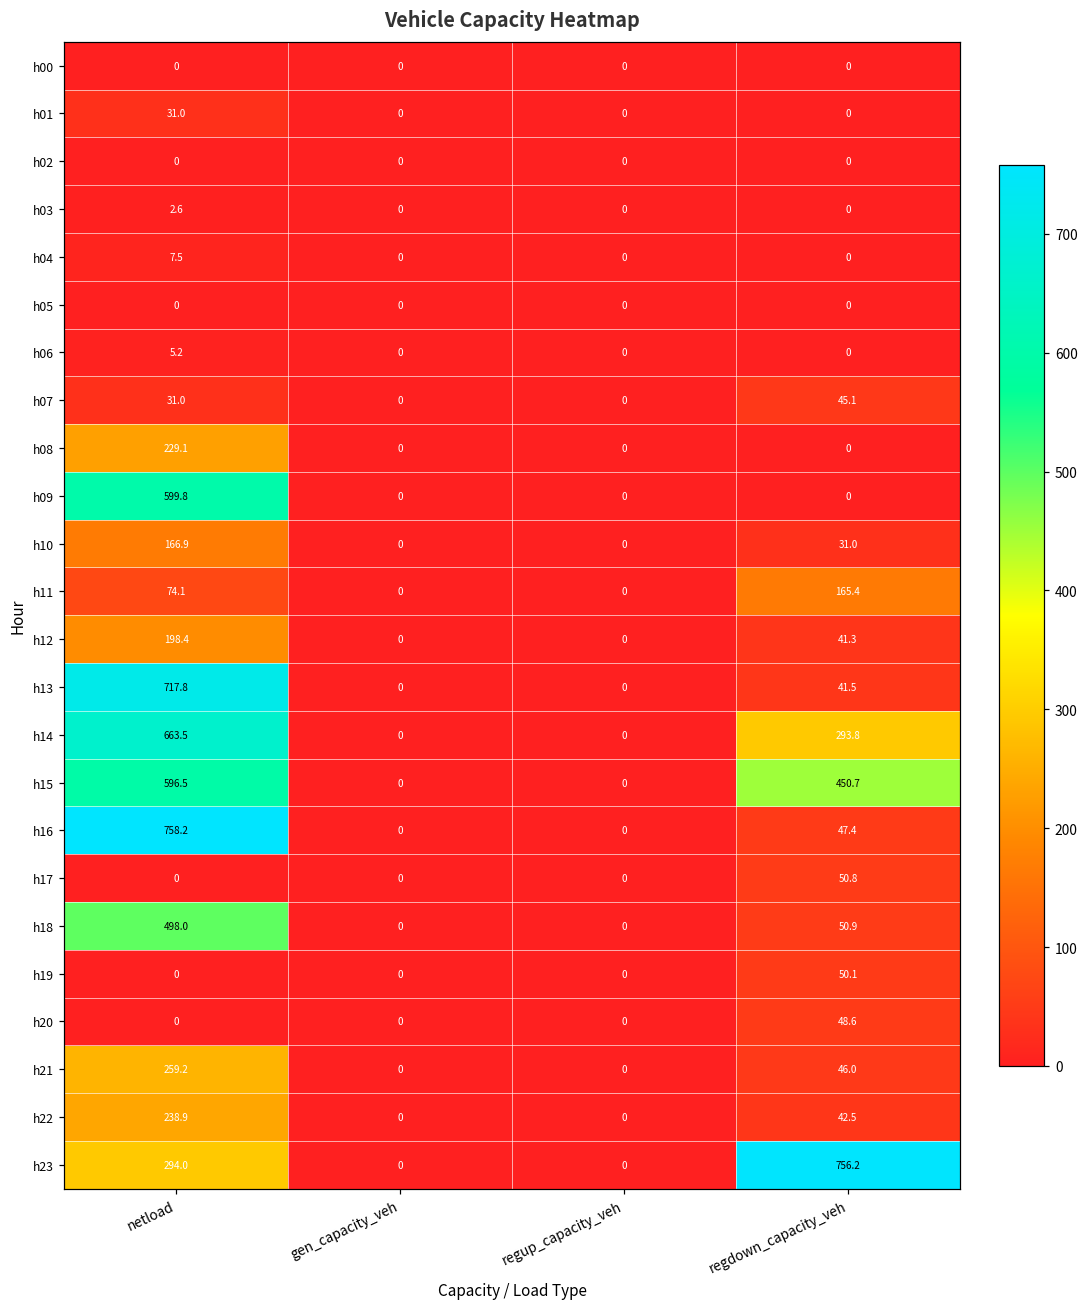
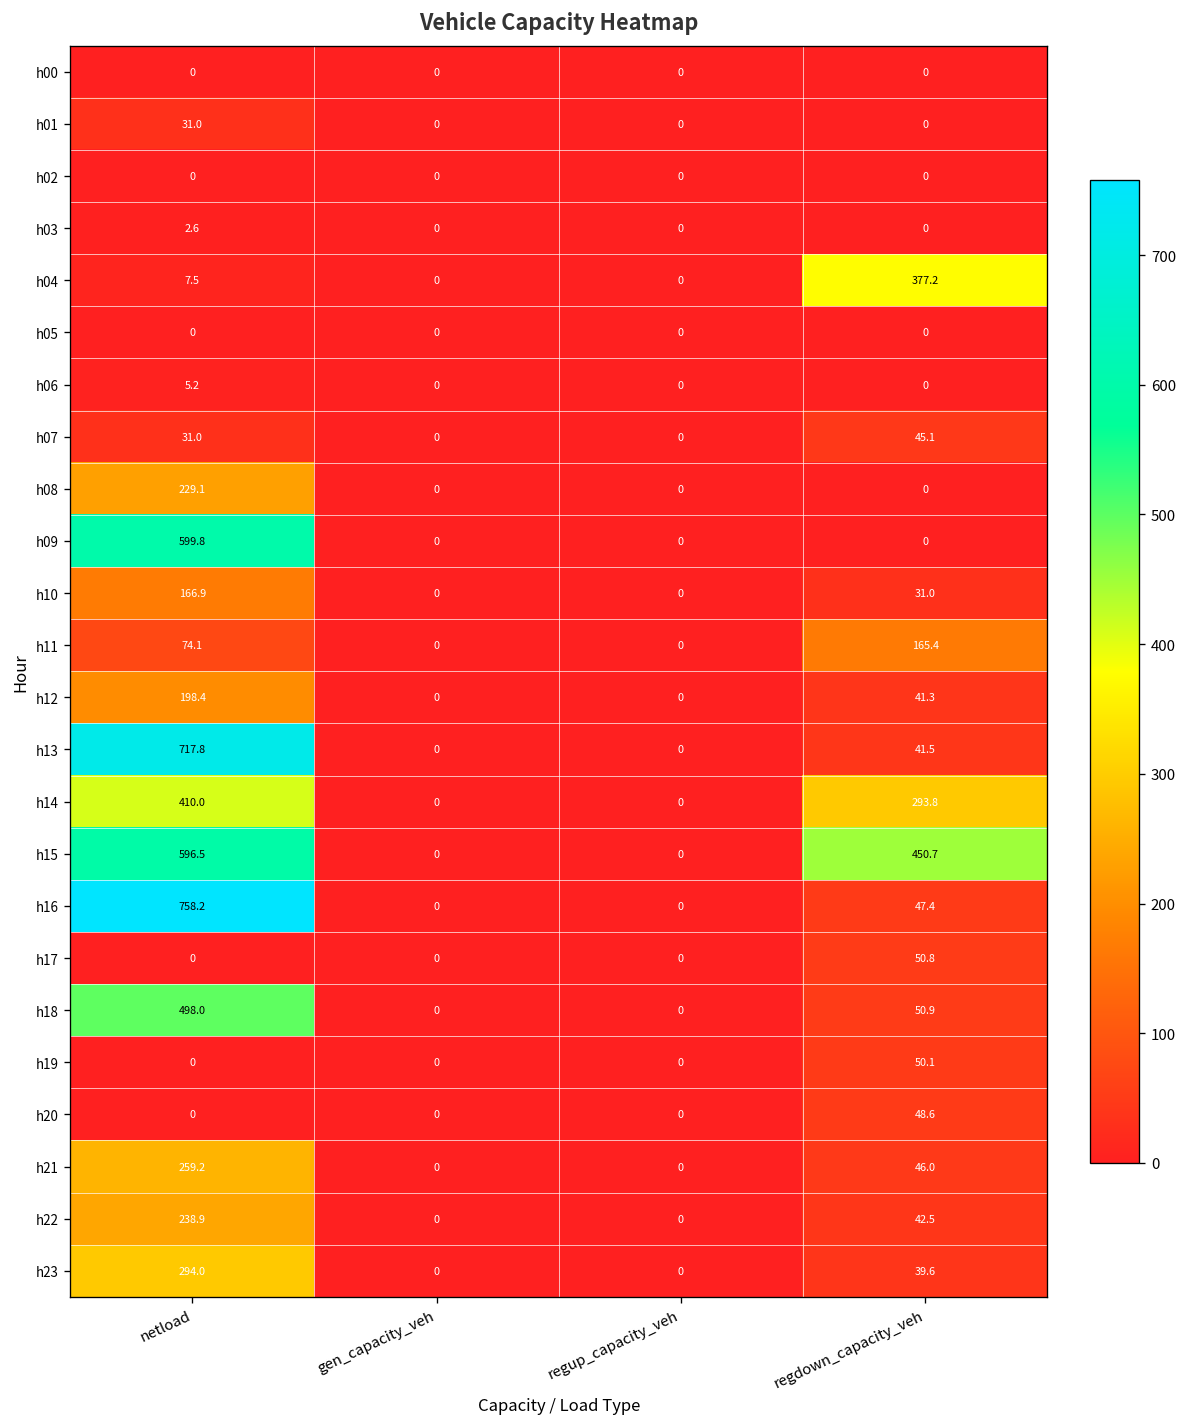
  {
    "h00": {
      "netload": 0,
      "gen_capacity_veh": 0,
      "regup_capacity_veh": 0,
      "regdown_capacity_veh": 0
    },
    "h01": {
      "netload": 31.0,
      "gen_capacity_veh": 0,
      "regup_capacity_veh": 0,
      "regdown_capacity_veh": 0
    },
    "h02": {
      "netload": 0,
      "gen_capacity_veh": 0,
      "regup_capacity_veh": 0,
      "regdown_capacity_veh": 0
    },
    "h03": {
      "netload": 2.6,
      "gen_capacity_veh": 0,
      "regup_capacity_veh": 0,
      "regdown_capacity_veh": 0
    },
    "h04": {
      "netload": 7.5,
      "gen_capacity_veh": 0,
      "regup_capacity_veh": 0,
-     "regdown_capacity_veh": 0
+     "regdown_capacity_veh": 377.2
    },
    "h05": {
      "netload": 0,
      "gen_capacity_veh": 0,
      "regup_capacity_veh": 0,
      "regdown_capacity_veh": 0
    },
    "h06": {
      "netload": 5.2,
      "gen_capacity_veh": 0,
      "regup_capacity_veh": 0,
      "regdown_capacity_veh": 0
    },
    "h07": {
      "netload": 31.0,
      "gen_capacity_veh": 0,
      "regup_capacity_veh": 0,
      "regdown_capacity_veh": 45.1
    },
    "h08": {
      "netload": 229.1,
      "gen_capacity_veh": 0,
      "regup_capacity_veh": 0,
      "regdown_capacity_veh": 0
    },
    "h09": {
      "netload": 599.8,
      "gen_capacity_veh": 0,
      "regup_capacity_veh": 0,
      "regdown_capacity_veh": 0
    },
    "h10": {
      "netload": 166.9,
      "gen_capacity_veh": 0,
      "regup_capacity_veh": 0,
      "regdown_capacity_veh": 31.0
    },
    "h11": {
      "netload": 74.1,
      "gen_capacity_veh": 0,
      "regup_capacity_veh": 0,
      "regdown_capacity_veh": 165.4
    },
    "h12": {
      "netload": 198.4,
      "gen_capacity_veh": 0,
      "regup_capacity_veh": 0,
      "regdown_capacity_veh": 41.3
    },
    "h13": {
      "netload": 717.8,
      "gen_capacity_veh": 0,
      "regup_capacity_veh": 0,
      "regdown_capacity_veh": 41.5
    },
    "h14": {
-     "netload": 663.5,
+     "netload": 410.0,
      "gen_capacity_veh": 0,
      "regup_capacity_veh": 0,
      "regdown_capacity_veh": 293.8
    },
    "h15": {
      "netload": 596.5,
      "gen_capacity_veh": 0,
      "regup_capacity_veh": 0,
      "regdown_capacity_veh": 450.7
    },
    "h16": {
      "netload": 758.2,
      "gen_capacity_veh": 0,
      "regup_capacity_veh": 0,
      "regdown_capacity_veh": 47.4
    },
    "h17": {
      "netload": 0,
      "gen_capacity_veh": 0,
      "regup_capacity_veh": 0,
      "regdown_capacity_veh": 50.8
    },
    "h18": {
      "netload": 498.0,
      "gen_capacity_veh": 0,
      "regup_capacity_veh": 0,
      "regdown_capacity_veh": 50.9
    },
    "h19": {
      "netload": 0,
      "gen_capacity_veh": 0,
      "regup_capacity_veh": 0,
      "regdown_capacity_veh": 50.1
    },
    "h20": {
      "netload": 0,
      "gen_capacity_veh": 0,
      "regup_capacity_veh": 0,
      "regdown_capacity_veh": 48.6
    },
    "h21": {
      "netload": 259.2,
      "gen_capacity_veh": 0,
      "regup_capacity_veh": 0,
      "regdown_capacity_veh": 46.0
    },
    "h22": {
      "netload": 238.9,
      "gen_capacity_veh": 0,
      "regup_capacity_veh": 0,
      "regdown_capacity_veh": 42.5
    },
    "h23": {
      "netload": 294.0,
      "gen_capacity_veh": 0,
      "regup_capacity_veh": 0,
-     "regdown_capacity_veh": 756.2
+     "regdown_capacity_veh": 39.6
    }
  }
